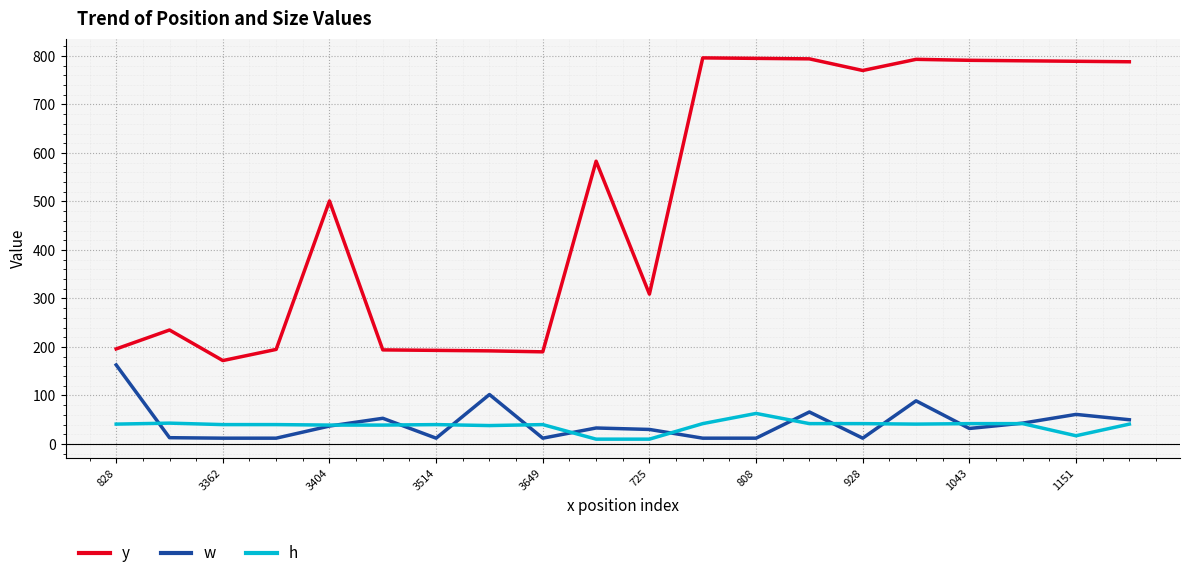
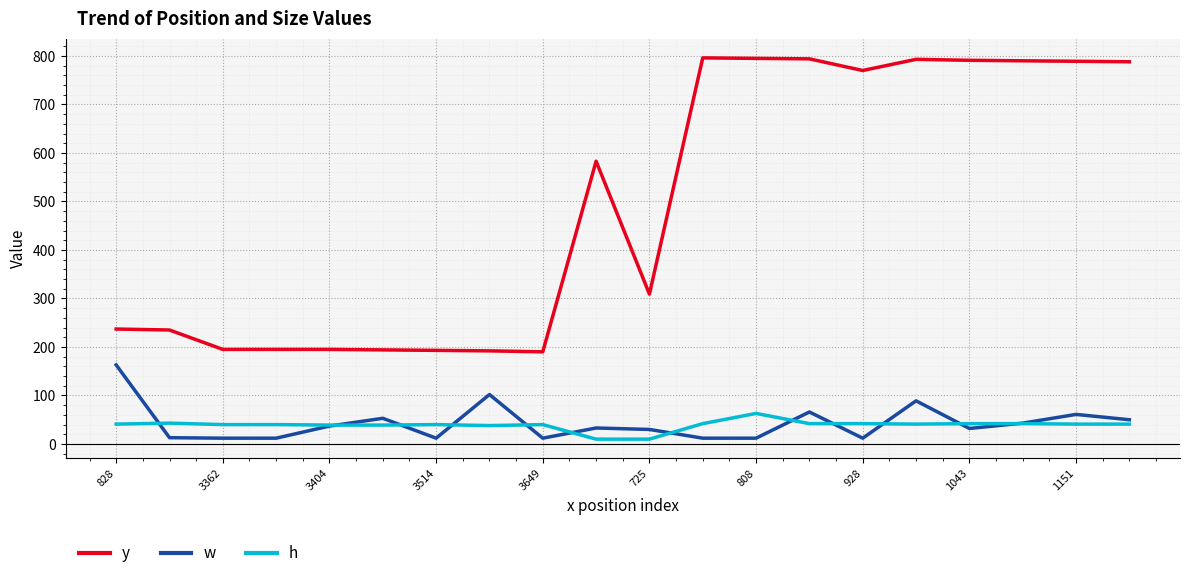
  {
    "y": {
-     "828": 200,
-     "3362": 170,
-     "3404": 500,
+     "828": 240,
+     "3362": 200,
+     "3404": 200,
      "3514": 190,
      "3649": 190,
      "725": 310,
      "808": 800,
      "928": 770,
      "1043": 790,
      "1151": 790
    },
    "w": {
      "828": 160,
      "3362": 10,
      "3514": 10,
      "3649": 10,
      "725": 30,
      "808": 10,
      "928": 10,
      "1043": 30,
      "1151": 60
    },
    "h": {
      "828": 40,
      "3362": 40,
      "3514": 40,
      "3649": 40,
      "725": 10,
      "808": 60,
      "928": 40,
      "1043": 40,
-     "1151": 20
+     "1151": 40
    }
  }
